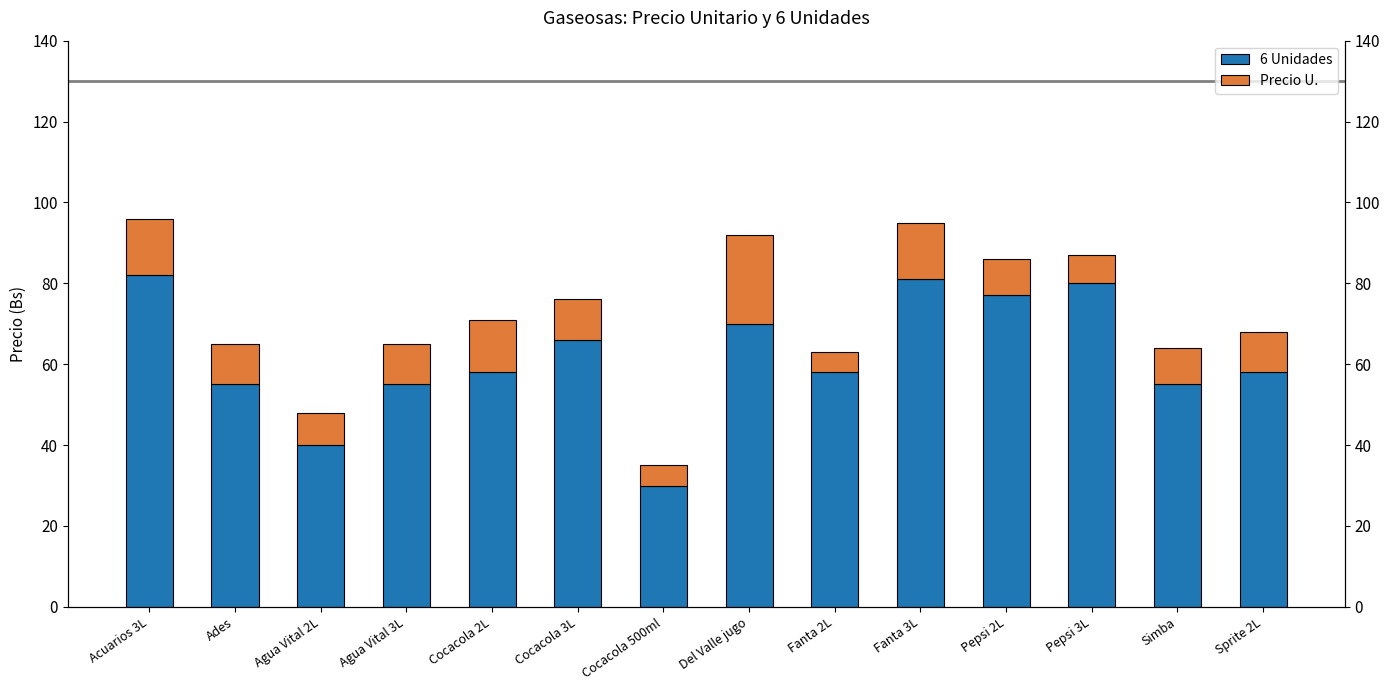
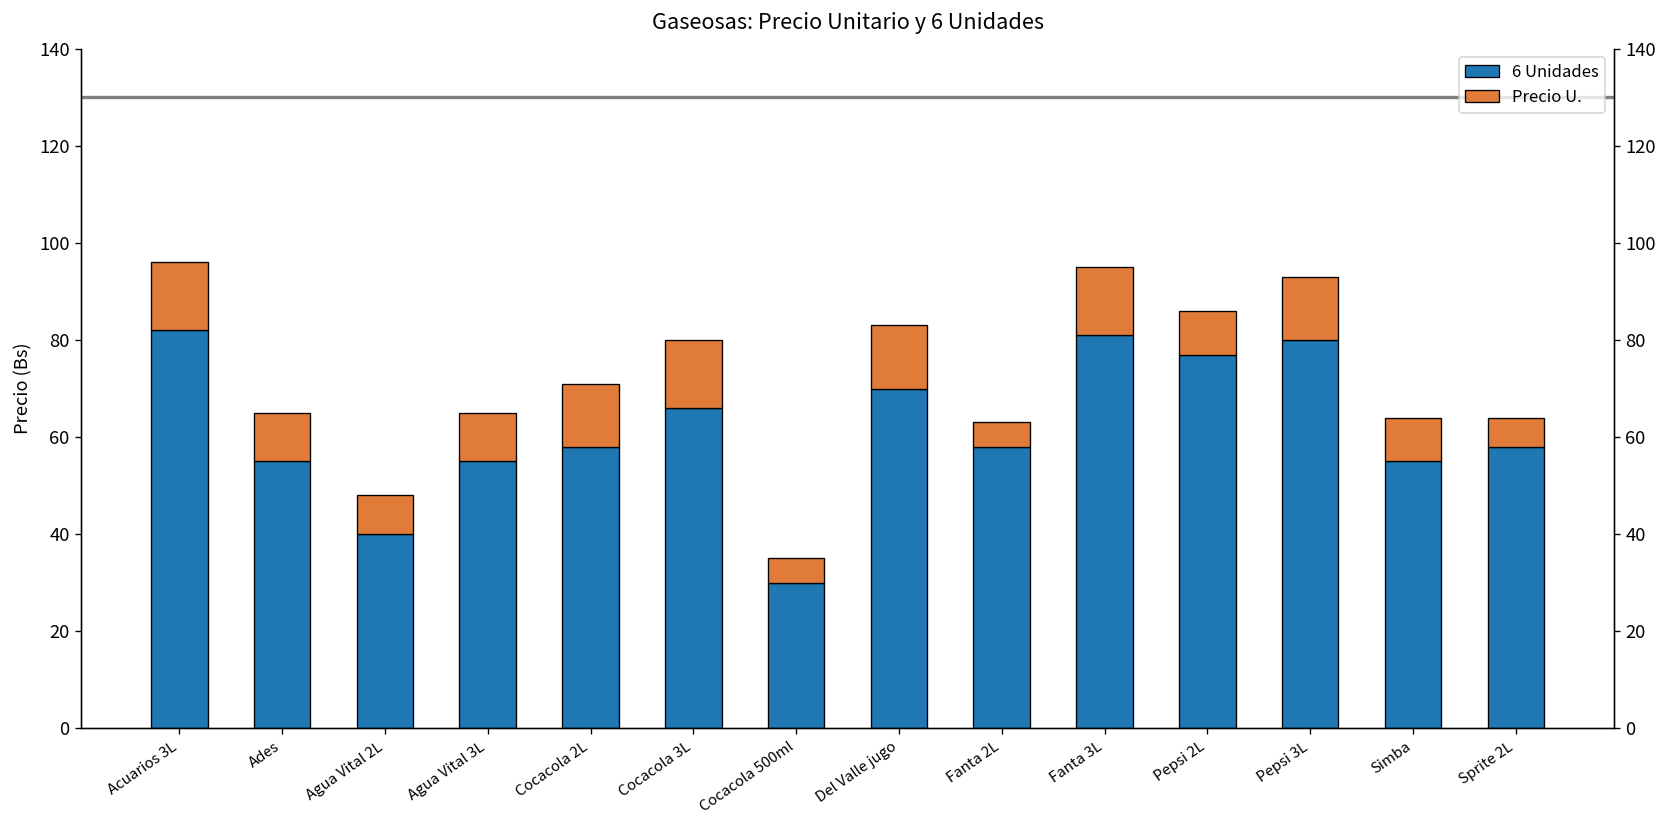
  {
    "6 Unidades": {
      "Acuarios 3L": 82,
      "Ades": 55,
      "Agua Vital 2L": 40,
      "Agua Vital 3L": 55,
      "Cocacola 2L": 58,
      "Cocacola 3L": 66,
      "Cocacola 500ml": 30,
      "Del Valle jugo": 70,
      "Fanta 2L": 58,
      "Fanta 3L": 81,
      "Pepsi 2L": 77,
      "Pepsi 3L": 80,
      "Simba": 55,
      "Sprite 2L": 58
    },
    "Precio U.": {
      "Acuarios 3L": 14,
      "Ades": 10,
      "Agua Vital 2L": 8,
      "Agua Vital 3L": 10,
      "Cocacola 2L": 13,
-     "Cocacola 3L": 10,
+     "Cocacola 3L": 14,
      "Cocacola 500ml": 5,
-     "Del Valle jugo": 22,
+     "Del Valle jugo": 13,
      "Fanta 2L": 5,
      "Fanta 3L": 14,
      "Pepsi 2L": 9,
-     "Pepsi 3L": 7,
+     "Pepsi 3L": 13,
      "Simba": 9,
-     "Sprite 2L": 10
+     "Sprite 2L": 6
    }
  }
